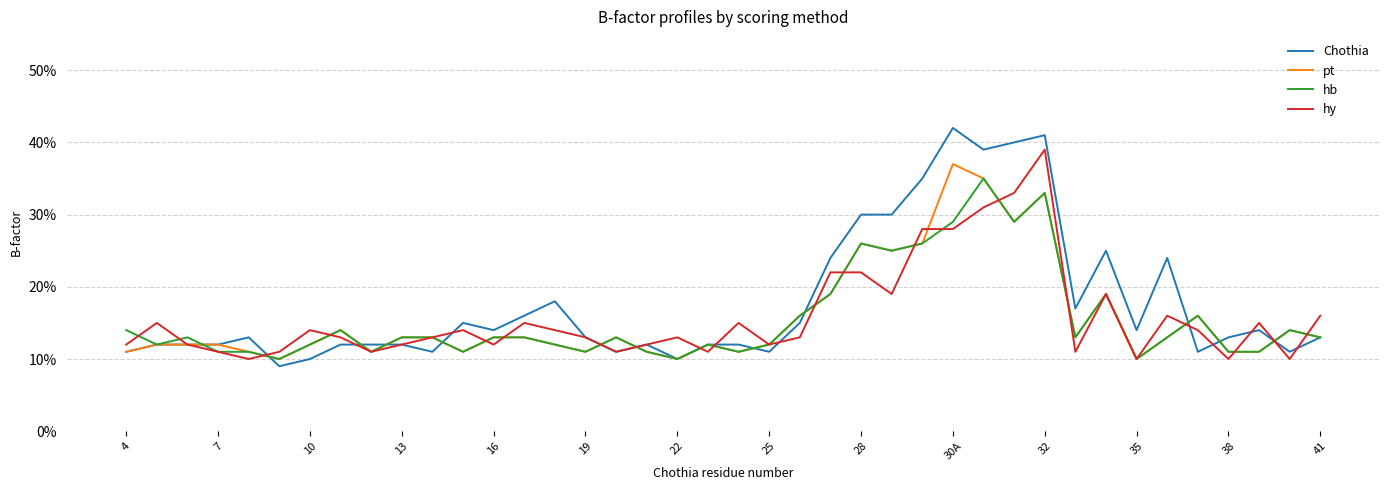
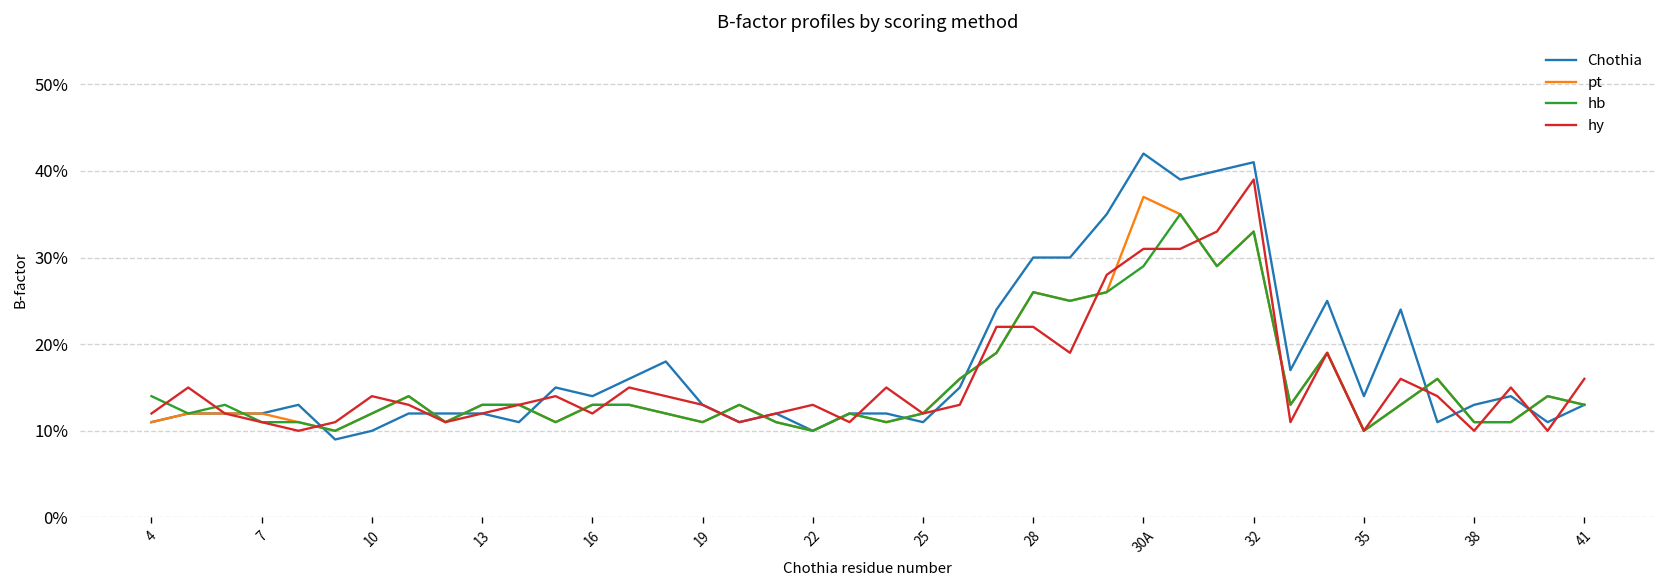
  {
    "Chothia": {
      "30A": "42%"
    },
    "pt": {
      "30A": "37%"
    },
    "hb": {
      "30A": "29%"
    },
    "hy": {
-     "30A": "28%",
+     "30A": "31%",
      "41": "16%"
    }
  }
